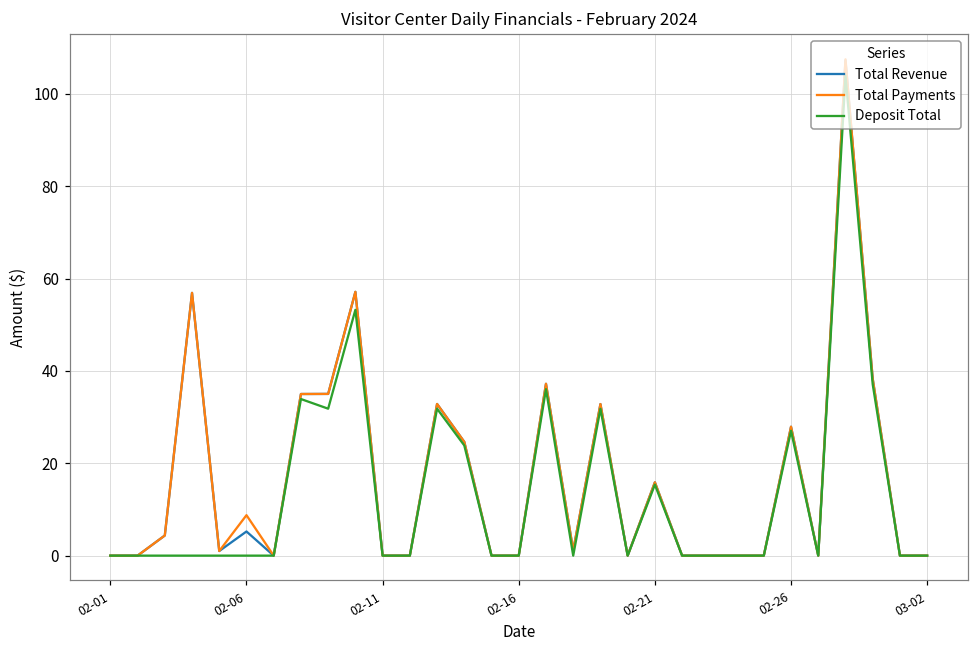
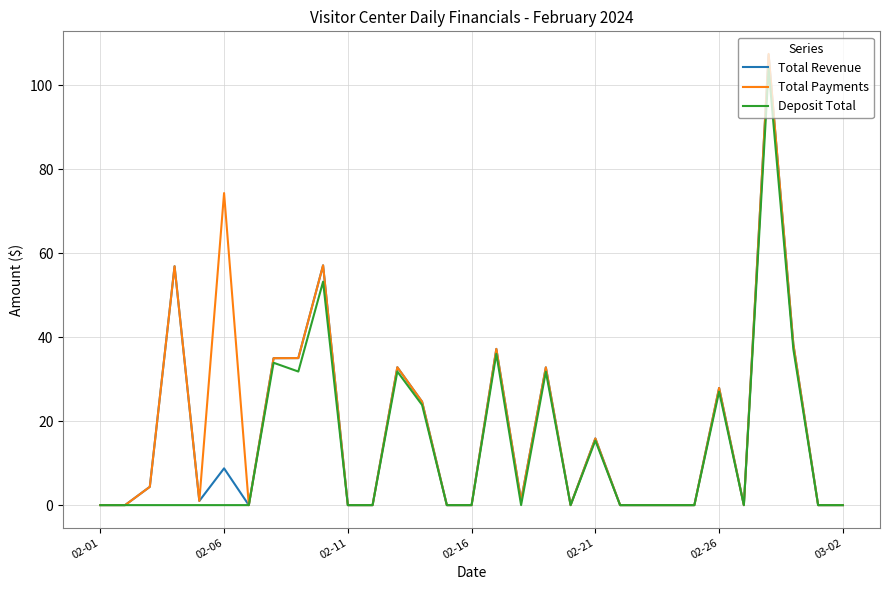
  {
    "Total Revenue": {
-     "02-06": 5
+     "02-06": 9
    },
    "Total Payments": {
-     "02-06": 9
+     "02-06": 74
    },
    "Deposit Total": {
      "02-06": 0,
      "02-26": 27
    }
  }
